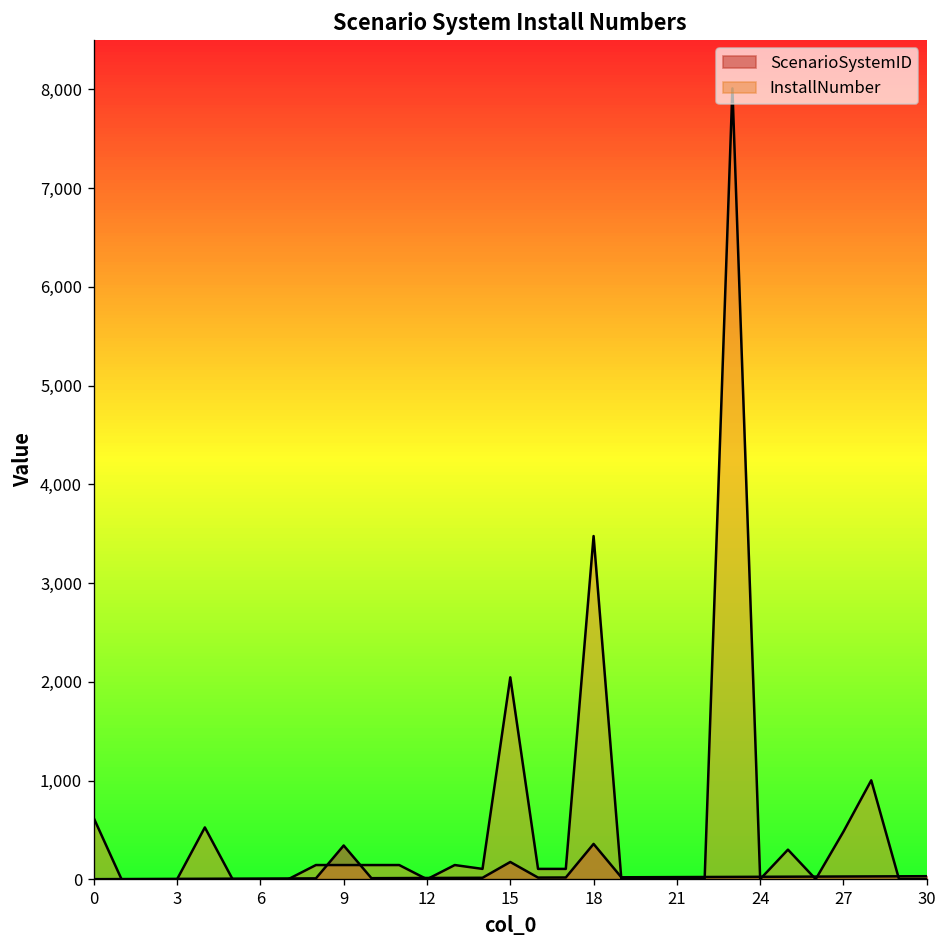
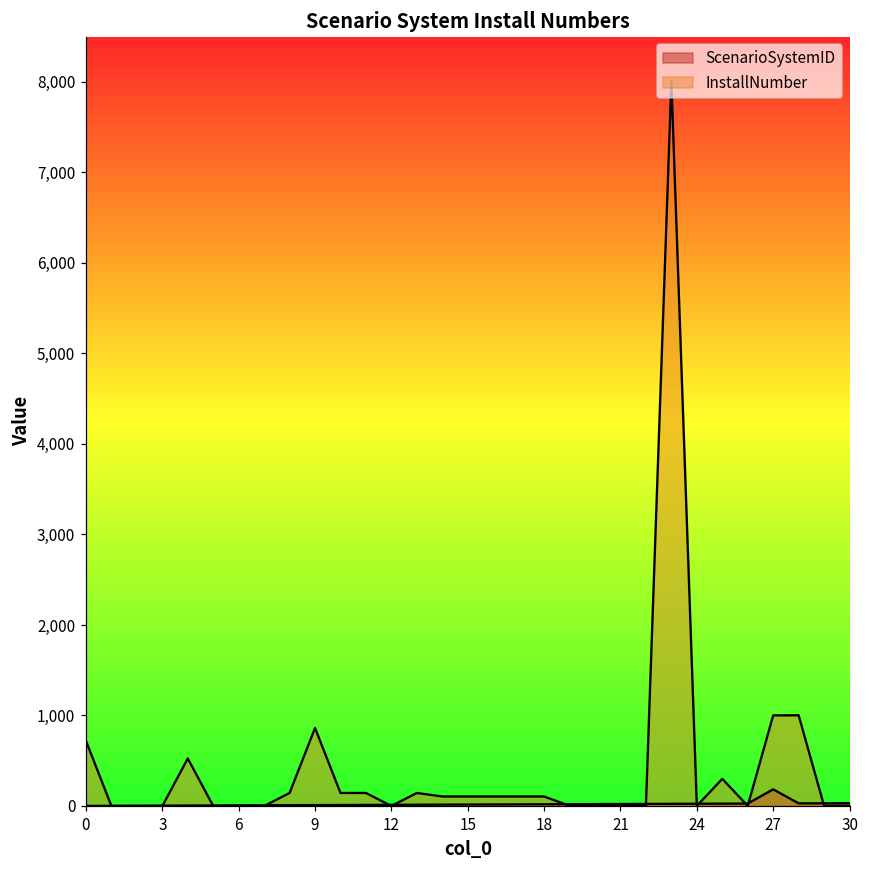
  {
    "ScenarioSystemID": {
      "0": "0",
-     "9": "300",
-     "15": "200",
-     "18": "400",
-     "27": "0"
+     "9": "0",
+     "15": "0",
+     "18": "0",
+     "27": "200"
    },
    "InstallNumber": {
-     "0": "600",
-     "9": "100",
-     "15": "2,000",
-     "18": "3,500",
-     "27": "500"
+     "0": "700",
+     "9": "900",
+     "15": "100",
+     "18": "100",
+     "27": "1,000"
    }
  }
